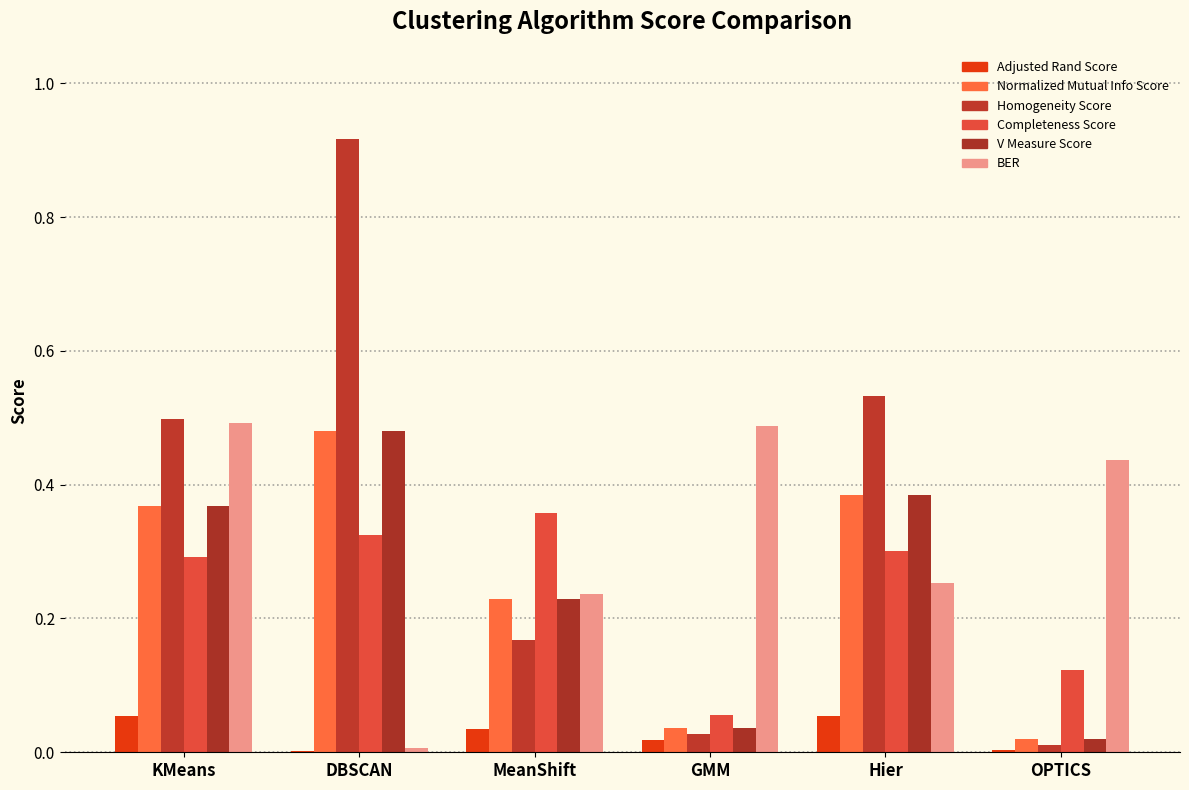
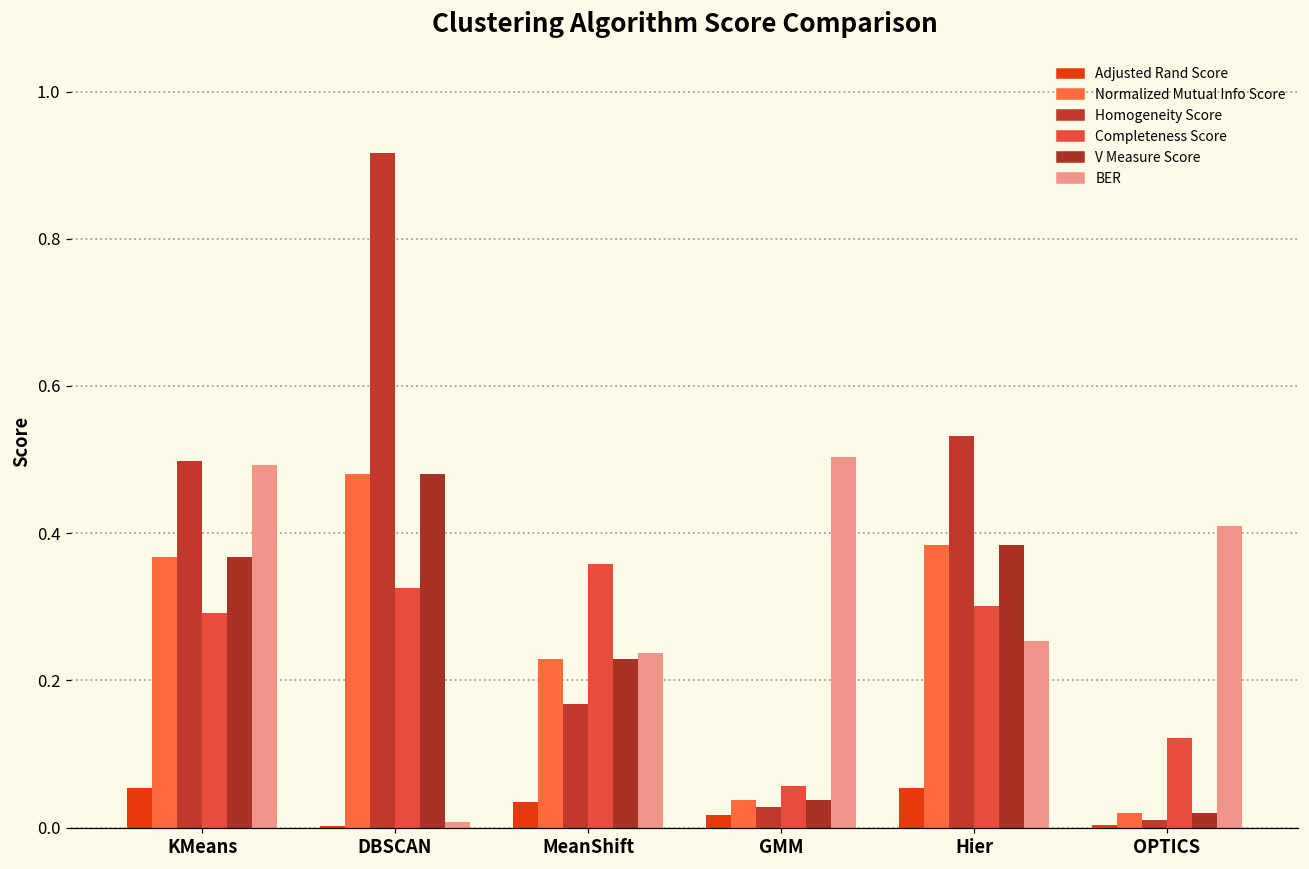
  {
    "BER": {
      "KMeans": 0.49,
      "DBSCAN": 0.01,
      "MeanShift": 0.24,
-     "GMM": 0.49,
+     "GMM": 0.50,
      "Hier": 0.25,
-     "OPTICS": 0.44
+     "OPTICS": 0.41
    }
  }
